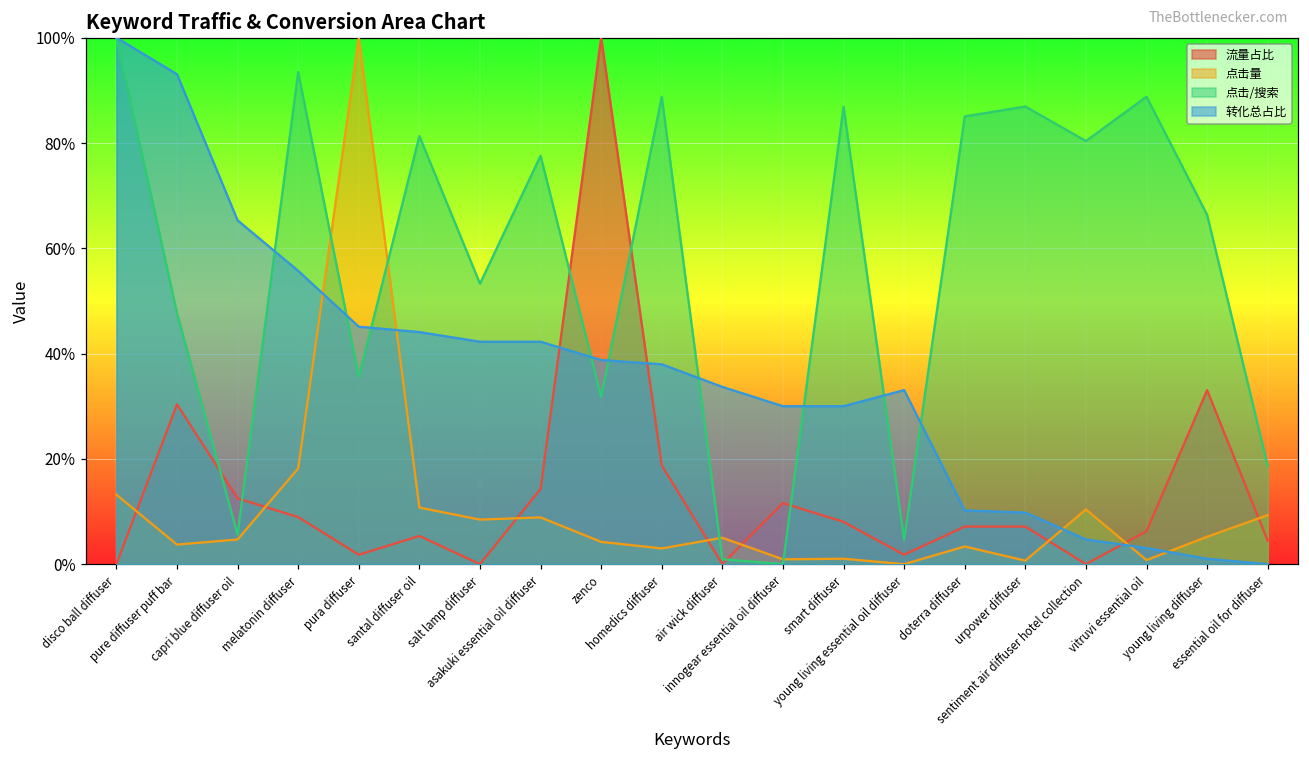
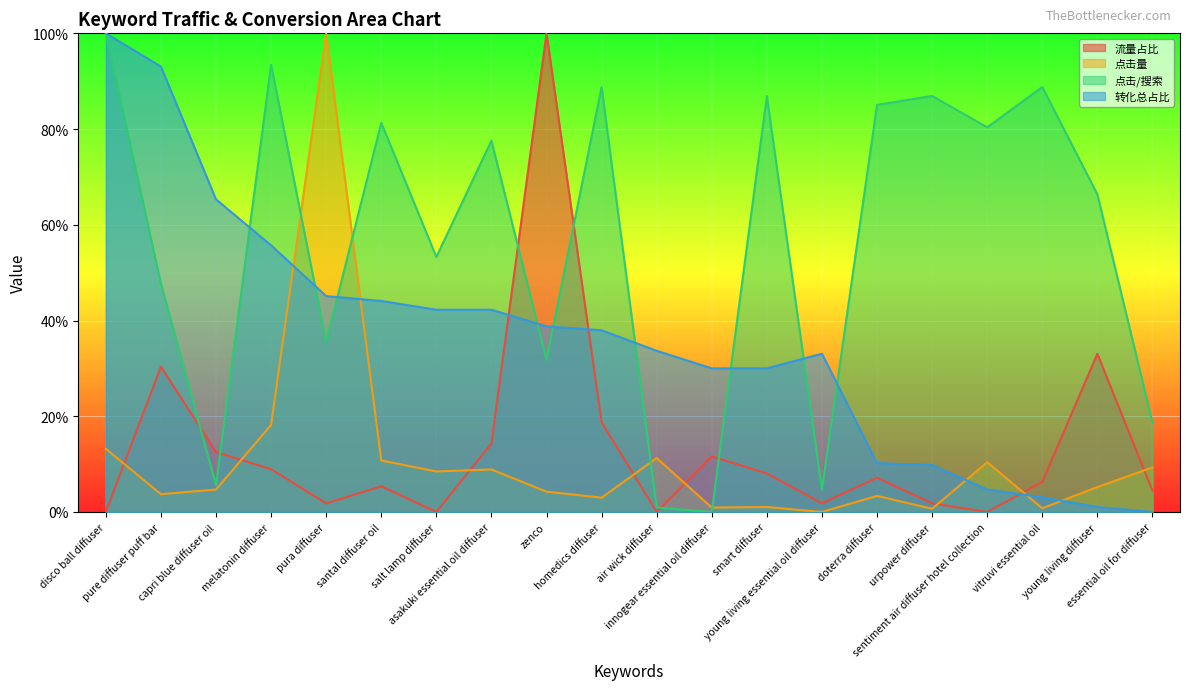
  {
    "流量占比": {
      "disco ball diffuser": "0%",
      "pure diffuser puff bar": "30%",
      "capri blue diffuser oil": "13%",
      "melatonin diffuser": "9%",
      "pura diffuser": "2%",
      "santal diffuser oil": "5%",
      "salt lamp diffuser": "0%",
      "asakuki essential oil diffuser": "14%",
      "zenco": "100%",
      "homedics diffuser": "19%",
      "air wick diffuser": "0%",
      "innogear essential oil diffuser": "12%",
      "smart diffuser": "8%",
      "young living essential oil diffuser": "2%",
      "doterra diffuser": "7%",
-     "urpower diffuser": "7%",
+     "urpower diffuser": "2%",
      "sentiment air diffuser hotel collection": "0%",
      "vitruvi essential oil": "6%",
      "young living diffuser": "33%",
      "essential oil for diffuser": "4%"
    },
    "点击量": {
      "disco ball diffuser": "13%",
      "pure diffuser puff bar": "4%",
      "capri blue diffuser oil": "5%",
      "melatonin diffuser": "18%",
      "pura diffuser": "100%",
      "santal diffuser oil": "11%",
      "salt lamp diffuser": "8%",
      "asakuki essential oil diffuser": "9%",
      "zenco": "4%",
      "homedics diffuser": "3%",
-     "air wick diffuser": "5%",
+     "air wick diffuser": "11%",
      "innogear essential oil diffuser": "1%",
      "smart diffuser": "1%",
      "young living essential oil diffuser": "0%",
      "doterra diffuser": "3%",
      "urpower diffuser": "1%",
      "sentiment air diffuser hotel collection": "10%",
      "vitruvi essential oil": "1%",
      "young living diffuser": "5%",
      "essential oil for diffuser": "9%"
    },
    "点击/搜索": {
      "pure diffuser puff bar": "48%",
      "capri blue diffuser oil": "6%",
      "melatonin diffuser": "93%",
      "pura diffuser": "36%",
      "santal diffuser oil": "81%",
      "salt lamp diffuser": "53%",
      "asakuki essential oil diffuser": "78%",
      "zenco": "32%",
      "homedics diffuser": "89%",
      "air wick diffuser": "1%",
      "innogear essential oil diffuser": "0%",
      "smart diffuser": "87%",
      "young living essential oil diffuser": "5%",
      "doterra diffuser": "85%",
      "urpower diffuser": "87%",
      "sentiment air diffuser hotel collection": "80%",
      "vitruvi essential oil": "89%",
      "young living diffuser": "66%",
      "essential oil for diffuser": "19%"
    },
    "转化总占比": {
      "pure diffuser puff bar": "93%",
      "capri blue diffuser oil": "65%",
      "melatonin diffuser": "56%",
      "pura diffuser": "45%",
      "santal diffuser oil": "44%",
      "salt lamp diffuser": "42%",
      "asakuki essential oil diffuser": "42%",
      "zenco": "39%",
      "homedics diffuser": "38%",
      "air wick diffuser": "34%",
      "innogear essential oil diffuser": "30%",
      "smart diffuser": "30%",
      "young living essential oil diffuser": "33%",
      "doterra diffuser": "10%",
      "urpower diffuser": "10%",
      "sentiment air diffuser hotel collection": "5%",
      "vitruvi essential oil": "3%",
      "young living diffuser": "1%",
      "essential oil for diffuser": "0%"
    }
  }
